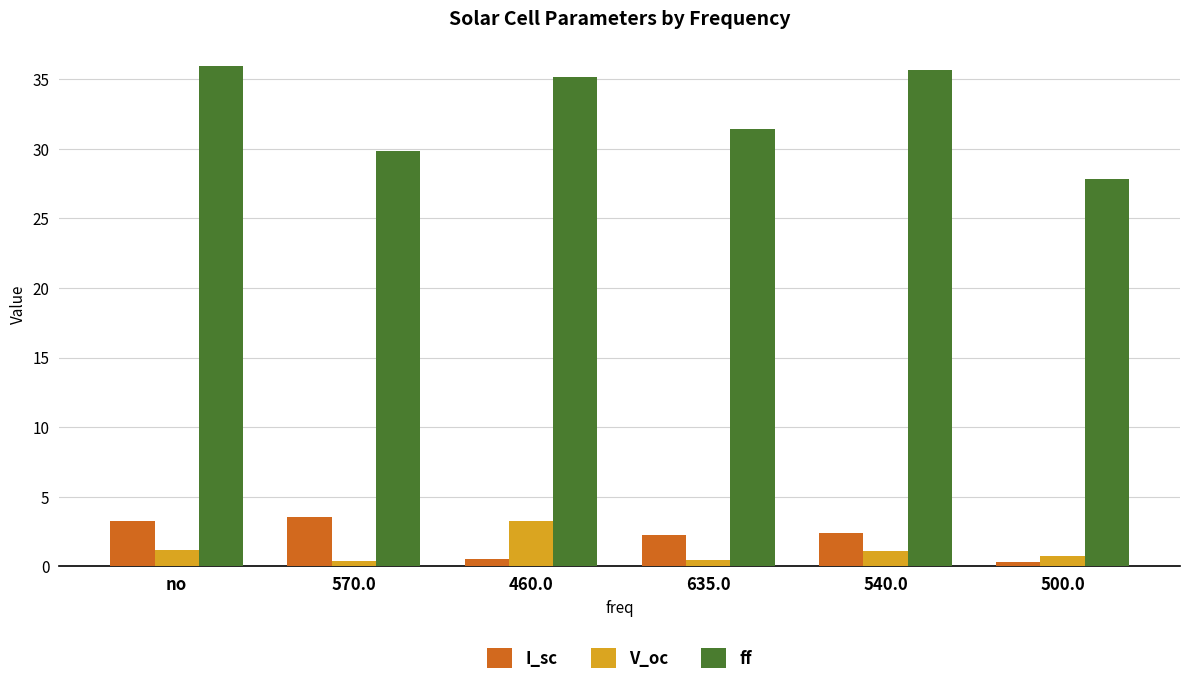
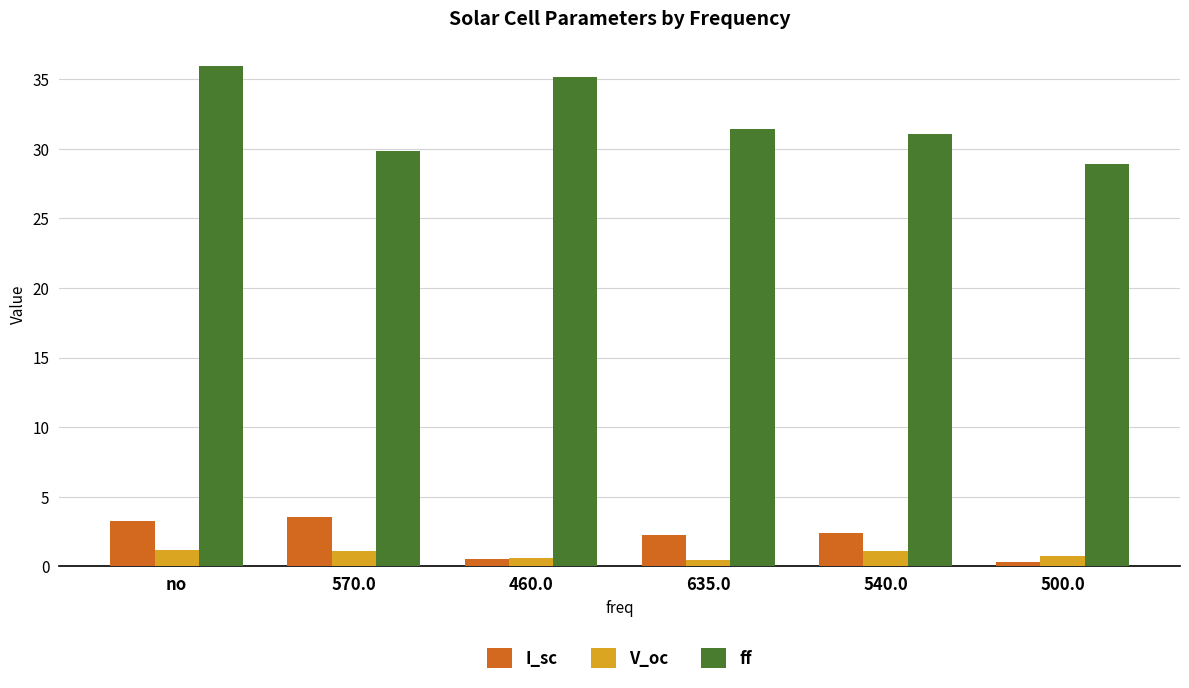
  {
    "I_sc": {
      "no": 3.2,
      "570.0": 3.5,
      "460.0": 0.5,
      "635.0": 2.3,
      "540.0": 2.4,
      "500.0": 0.3
    },
    "V_oc": {
      "no": 1.2,
-     "570.0": 0.4,
-     "460.0": 3.2,
+     "570.0": 1.1,
+     "460.0": 0.6,
      "635.0": 0.5,
      "540.0": 1.1,
      "500.0": 0.7
    },
    "ff": {
      "no": 35.9,
      "570.0": 29.9,
      "460.0": 35.1,
      "635.0": 31.5,
-     "540.0": 35.6,
-     "500.0": 27.8
+     "540.0": 31.0,
+     "500.0": 28.9
    }
  }
